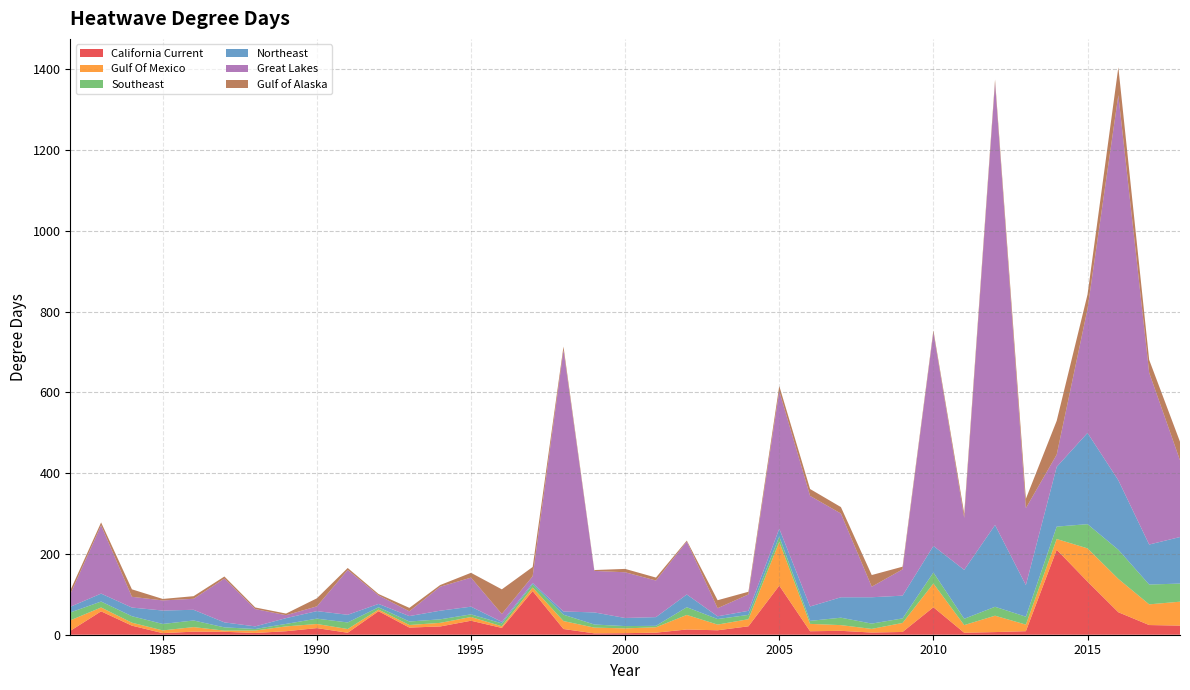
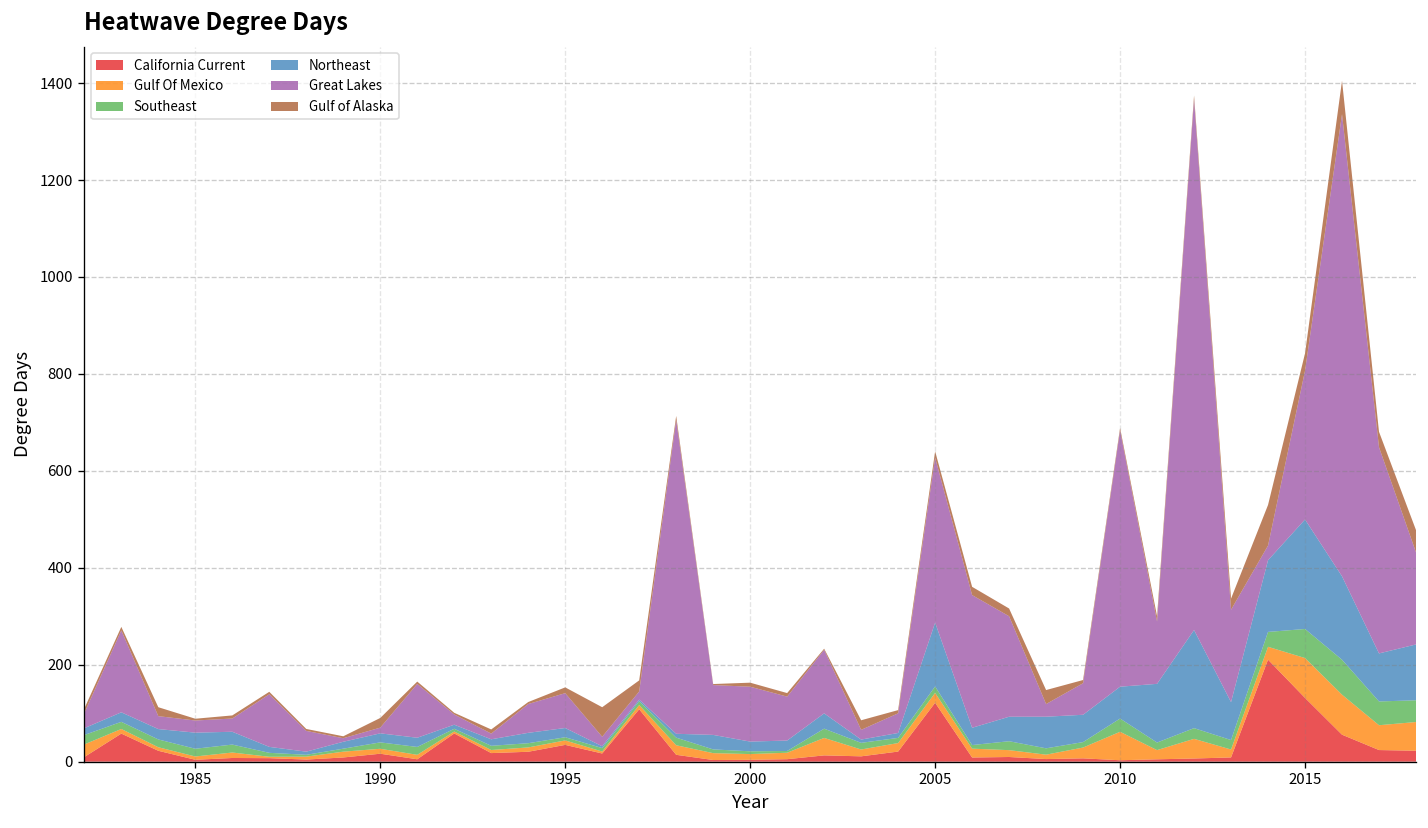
  {
    "California Current": {
      "1990": 20,
      "1995": 30,
      "2005": 120,
-     "2010": 70,
+     "2010": 0,
      "2015": 130
    },
    "Gulf Of Mexico": {
      "1985": 10,
      "1990": 10,
      "1995": 10,
-     "2005": 110,
+     "2005": 20,
      "2010": 60,
      "2015": 80
    },
    "Southeast": {
      "1985": 20,
      "1990": 10,
      "1995": 10,
      "2005": 10,
      "2010": 30,
      "2015": 60
    },
    "Northeast": {
      "1985": 30,
      "1990": 20,
      "1995": 20,
      "2000": 20,
-     "2005": 20,
+     "2005": 130,
      "2010": 70,
      "2015": 230
    },
    "Great Lakes": {
      "1990": 10,
      "1995": 70,
      "2000": 110,
      "2005": 340,
      "2015": 310
    },
    "Gulf of Alaska": {
      "1990": 20,
      "1995": 10,
      "2000": 10,
      "2005": 10,
      "2015": 40
    }
  }
